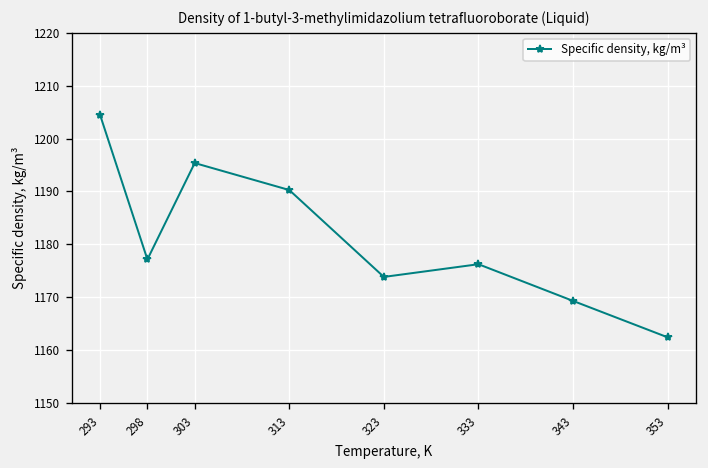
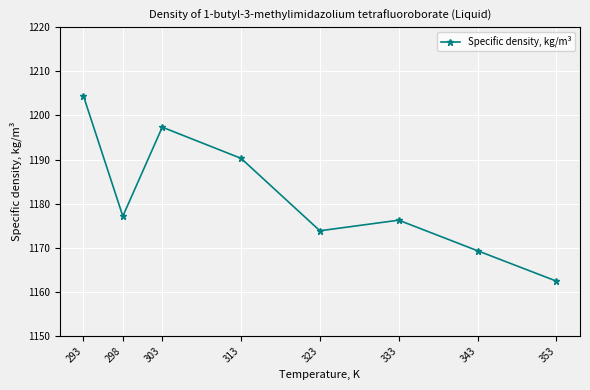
  {
    "293": 1204,
    "298": 1177,
-   "303": 1195,
+   "303": 1197,
    "313": 1190,
    "323": 1174,
    "333": 1176,
    "343": 1169,
    "353": 1162
  }
